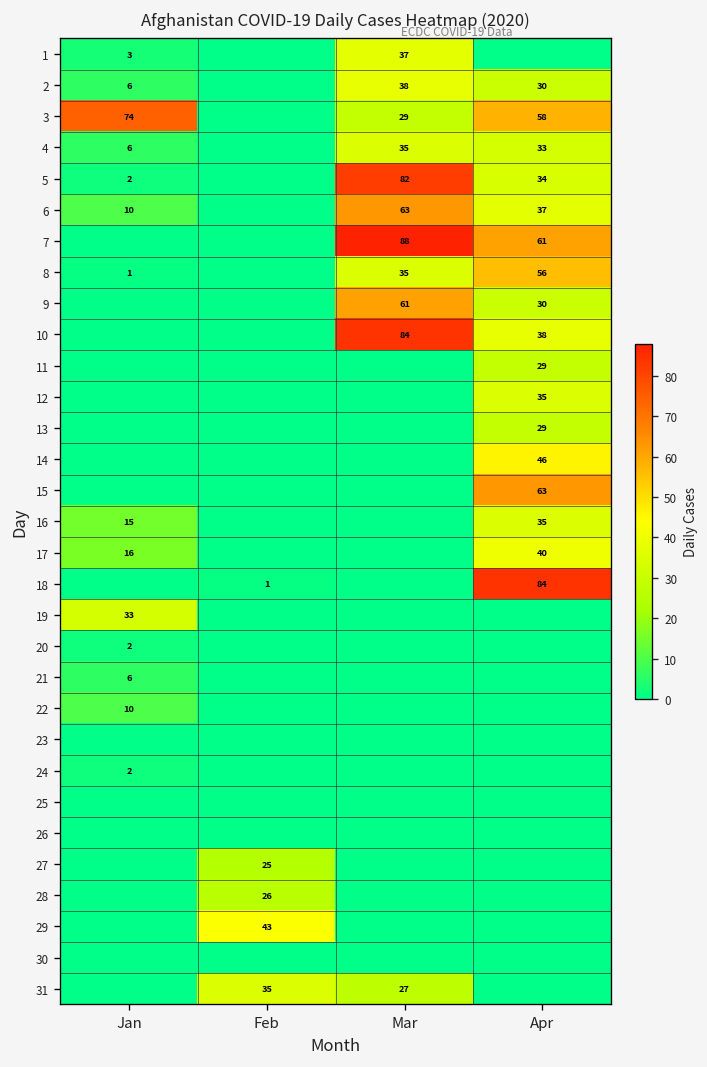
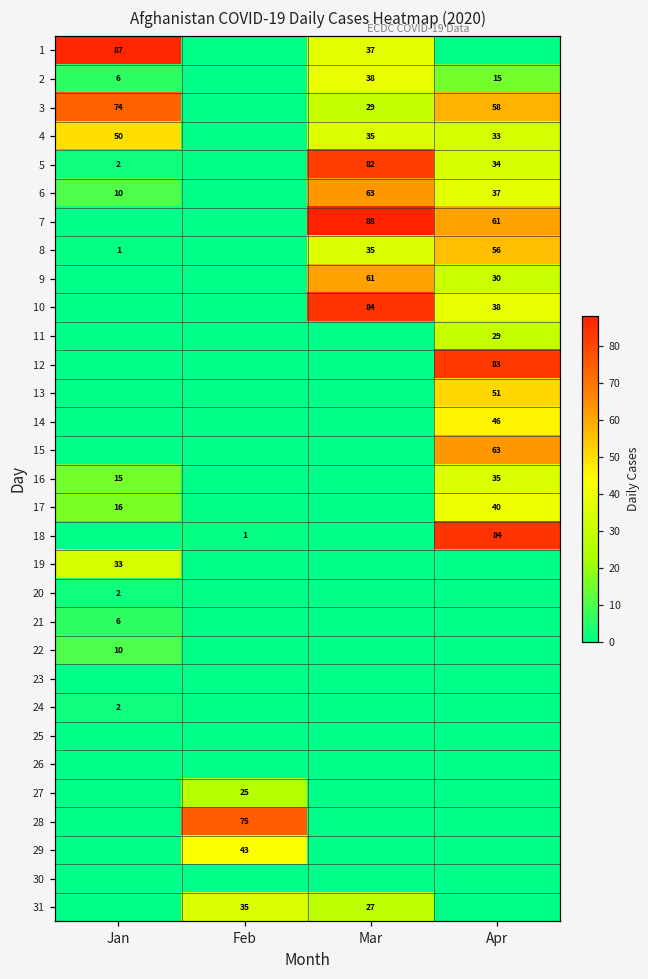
  {
    "1": {
-     "Jan": 3,
+     "Jan": 87,
      "Mar": 37
    },
    "2": {
      "Jan": 6,
      "Mar": 38,
-     "Apr": 30
+     "Apr": 15
    },
    "3": {
      "Jan": 74,
      "Mar": 29,
      "Apr": 58
    },
    "4": {
-     "Jan": 6,
+     "Jan": 50,
      "Mar": 35,
      "Apr": 33
    },
    "5": {
      "Jan": 2,
      "Mar": 82,
      "Apr": 34
    },
    "6": {
      "Jan": 10,
      "Mar": 63,
      "Apr": 37
    },
    "7": {
      "Mar": 88,
      "Apr": 61
    },
    "8": {
      "Jan": 1,
      "Mar": 35,
      "Apr": 56
    },
    "9": {
      "Mar": 61,
      "Apr": 30
    },
    "10": {
      "Mar": 84,
      "Apr": 38
    },
    "11": {
      "Apr": 29
    },
    "12": {
-     "Apr": 35
+     "Apr": 83
    },
    "13": {
-     "Apr": 29
+     "Apr": 51
    },
    "14": {
      "Apr": 46
    },
    "15": {
      "Apr": 63
    },
    "16": {
      "Jan": 15,
      "Apr": 35
    },
    "17": {
      "Jan": 16,
      "Apr": 40
    },
    "18": {
      "Feb": 1,
      "Apr": 84
    },
    "19": {
      "Jan": 33
    },
    "20": {
      "Jan": 2
    },
    "21": {
      "Jan": 6
    },
    "22": {
      "Jan": 10
    },
    "24": {
      "Jan": 2
    },
    "27": {
      "Feb": 25
    },
    "28": {
-     "Feb": 26
+     "Feb": 75
    },
    "29": {
      "Feb": 43
    },
    "31": {
      "Feb": 35,
      "Mar": 27
    }
  }
